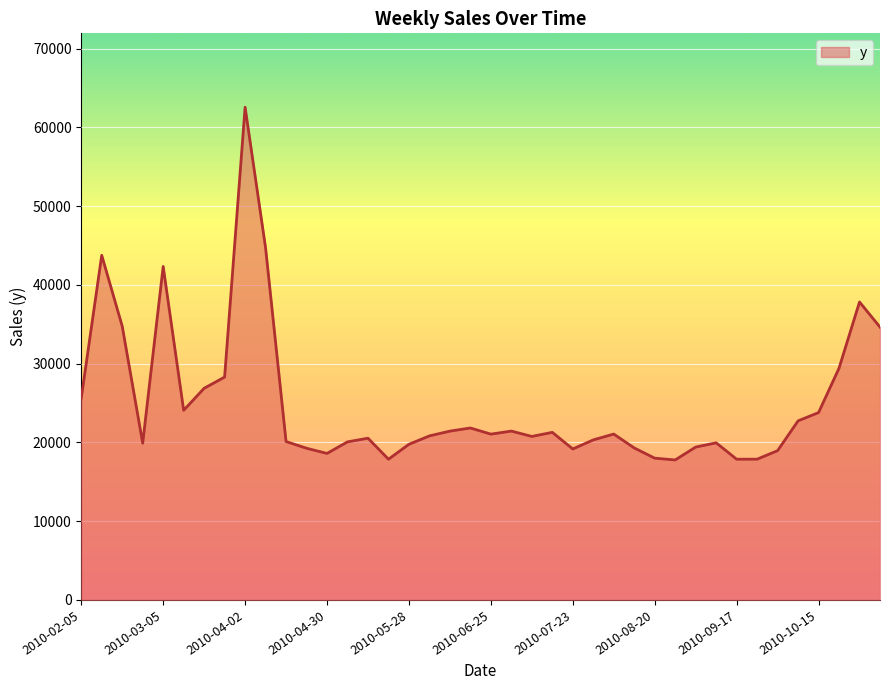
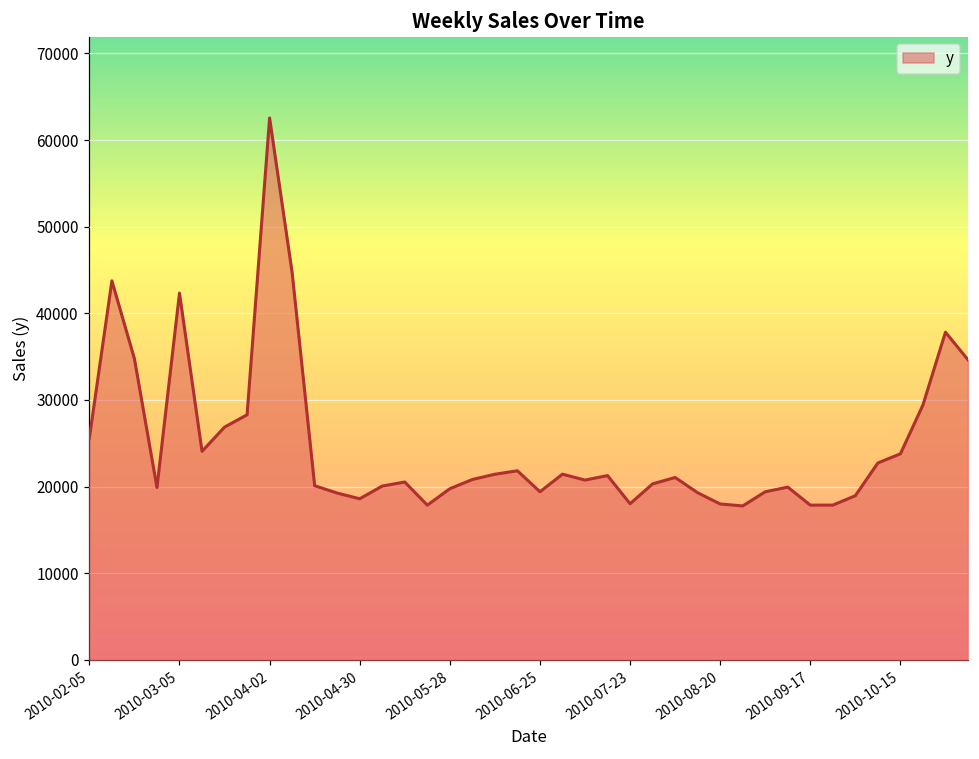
  {
    "2010-02-05": 26000,
    "2010-03-05": 42000,
    "2010-04-02": 63000,
    "2010-04-30": 19000,
    "2010-05-28": 20000,
-   "2010-06-25": 21000,
-   "2010-07-23": 19000,
+   "2010-06-25": 19000,
+   "2010-07-23": 18000,
    "2010-08-20": 18000,
    "2010-09-17": 18000,
    "2010-10-15": 24000
  }
